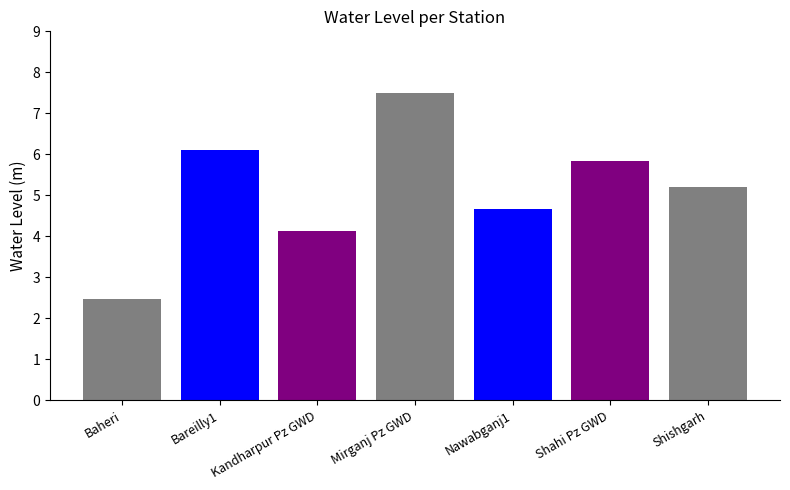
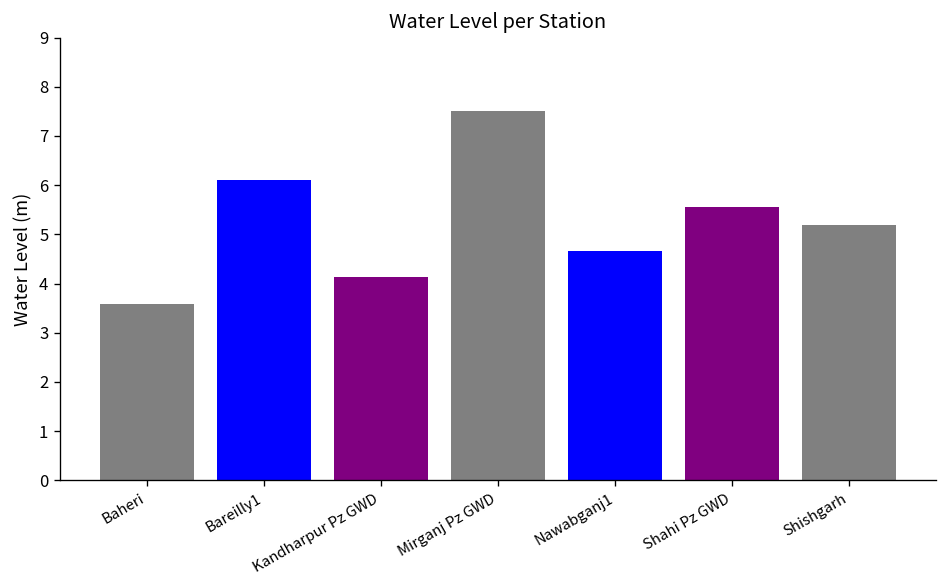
  {
-   "Baheri": 2.5,
+   "Baheri": 3.6,
    "Bareilly1": 6.1,
    "Kandharpur Pz GWD": 4.1,
    "Mirganj Pz GWD": 7.5,
    "Nawabganj1": 4.7,
-   "Shahi Pz GWD": 5.8,
+   "Shahi Pz GWD": 5.6,
    "Shishgarh": 5.2
  }
